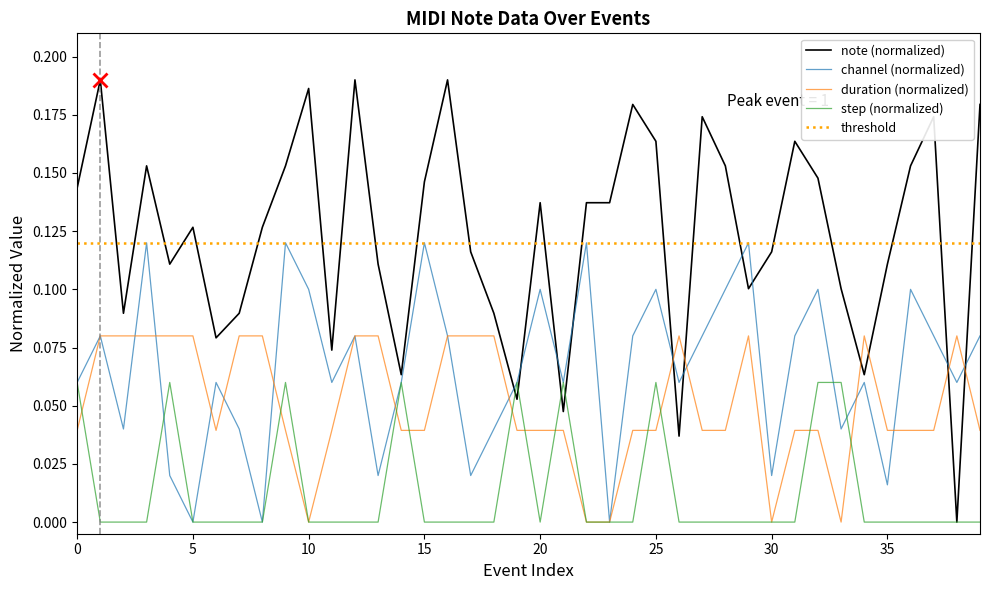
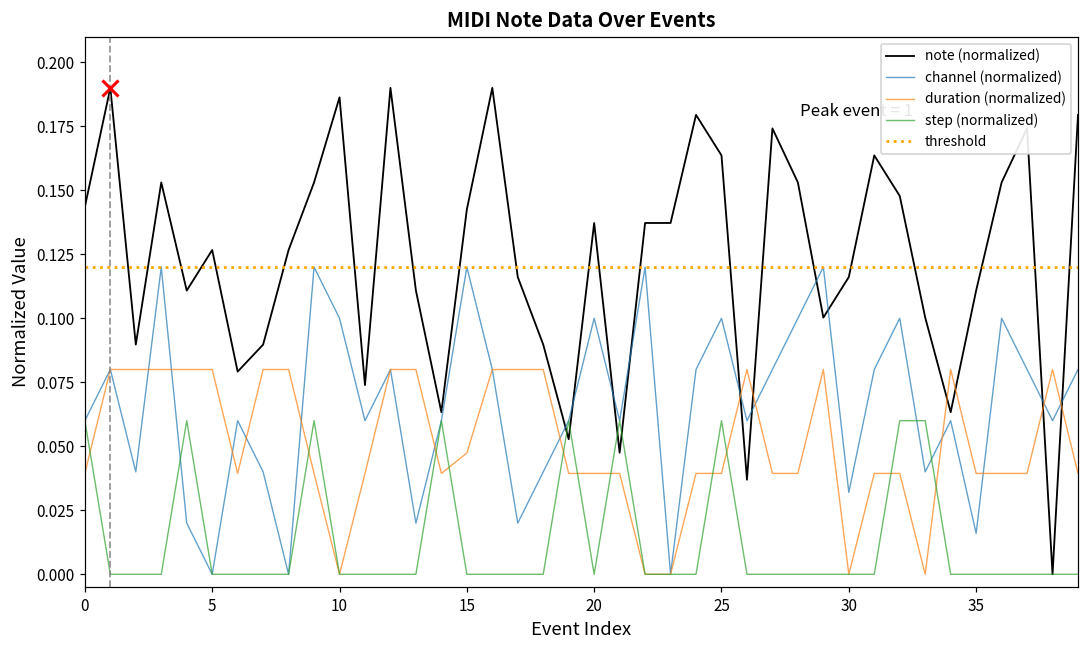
  {
    "note (normalized)": {
      "0": 0.144,
      "5": 0.127,
      "10": 0.186,
-     "15": 0.146,
+     "15": 0.143,
      "20": 0.137,
      "25": 0.164,
      "30": 0.116,
      "35": 0.111
    },
    "channel (normalized)": {
      "10": 0.100,
      "15": 0.120,
      "20": 0.100,
      "25": 0.100,
-     "30": 0.020,
+     "30": 0.032,
      "35": 0.016
    },
    "duration (normalized)": {
      "0": 0.039,
      "5": 0.080,
-     "15": 0.039,
+     "15": 0.047,
      "20": 0.039,
      "25": 0.039,
      "35": 0.039
    },
    "step (normalized)": {
      "15": 0.000,
      "20": 0.000,
      "25": 0.060,
      "35": 0.000
    }
  }
